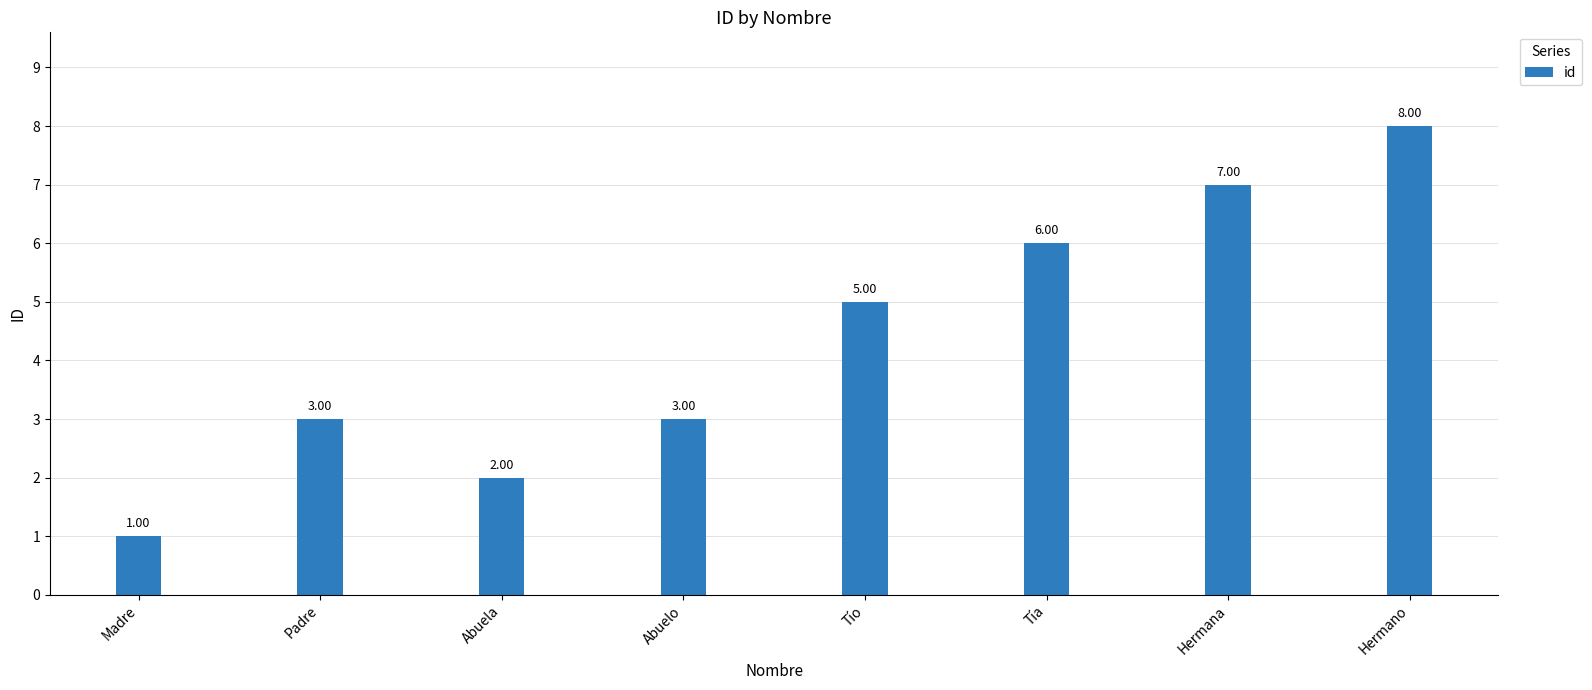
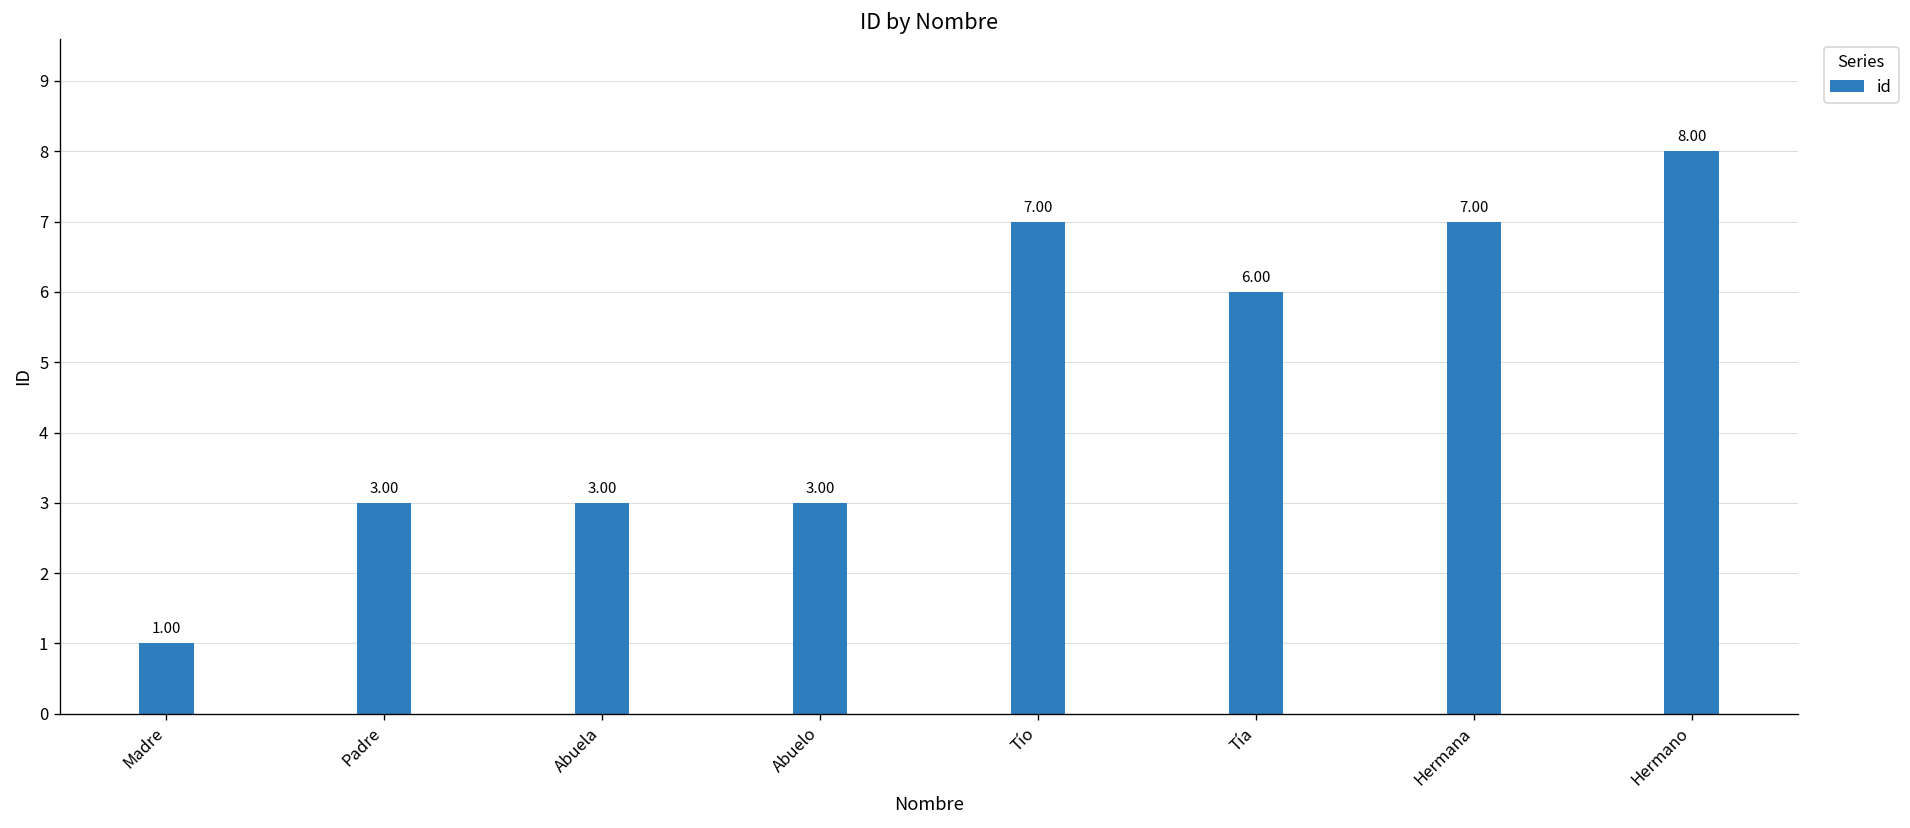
  {
    "Madre": 1.00,
    "Padre": 3.00,
-   "Abuela": 2.00,
+   "Abuela": 3.00,
    "Abuelo": 3.00,
-   "Tío": 5.00,
+   "Tío": 7.00,
    "Tía": 6.00,
    "Hermana": 7.00,
    "Hermano": 8.00
  }
